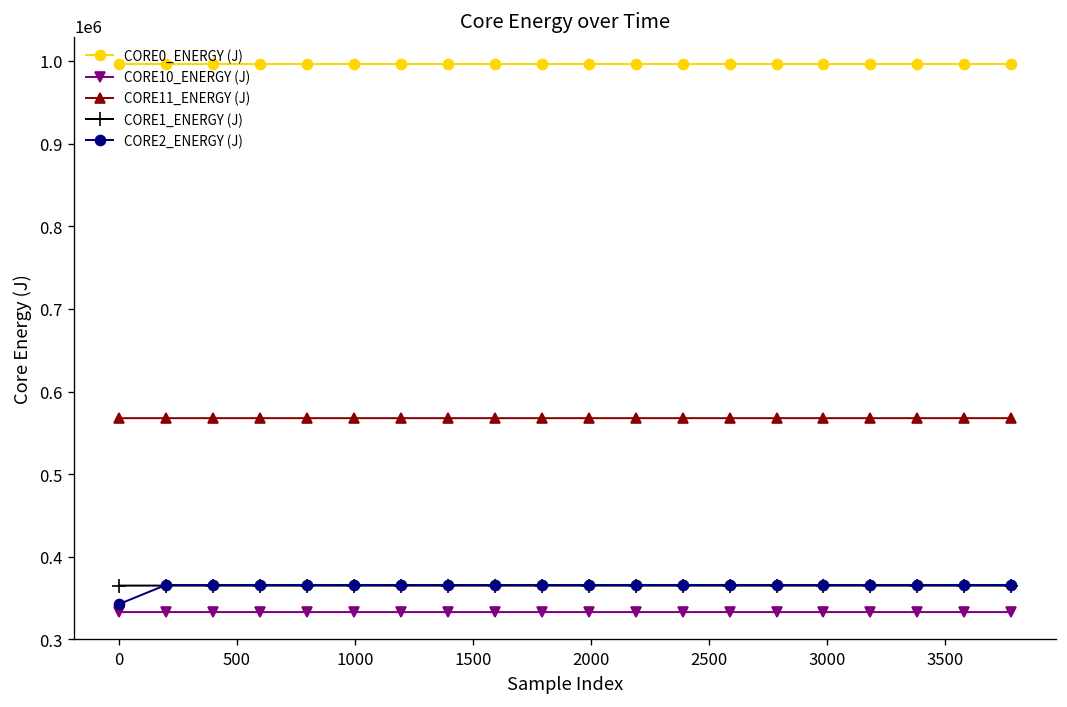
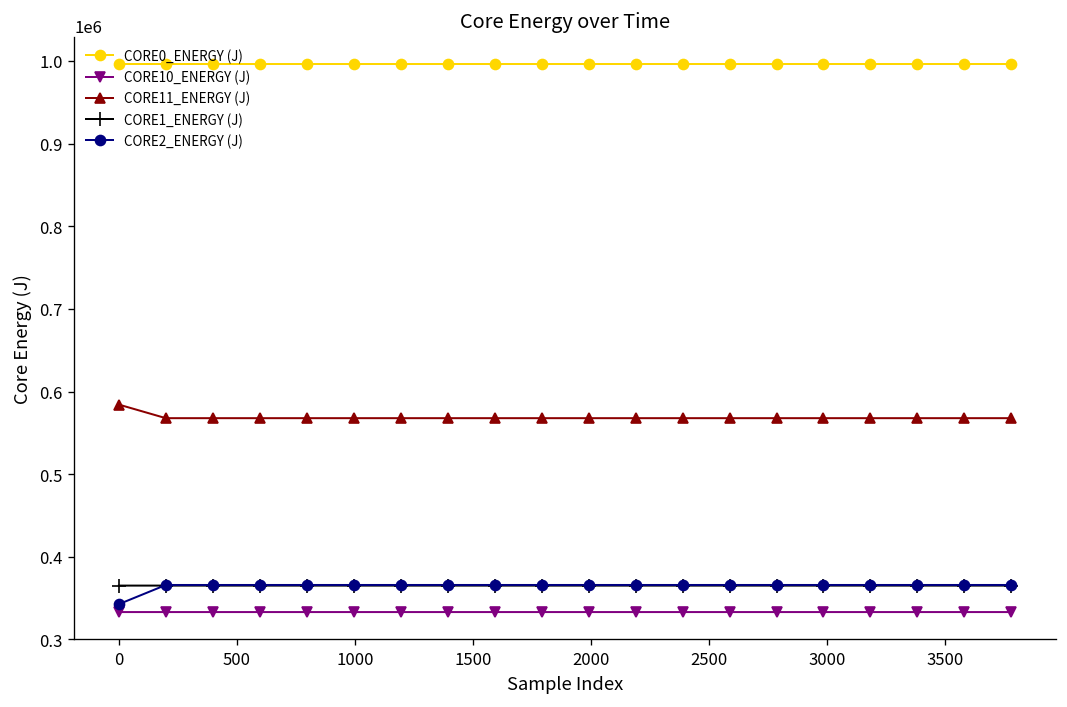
  {
    "CORE0_ENERGY (J)": {
      "0": 1000000
    },
    "CORE10_ENERGY (J)": {
      "0": 330000
    },
    "CORE11_ENERGY (J)": {
-     "0": 570000
+     "0": 580000
    },
    "CORE1_ENERGY (J)": {
      "0": 370000
    },
    "CORE2_ENERGY (J)": {
      "0": 340000
    }
  }
